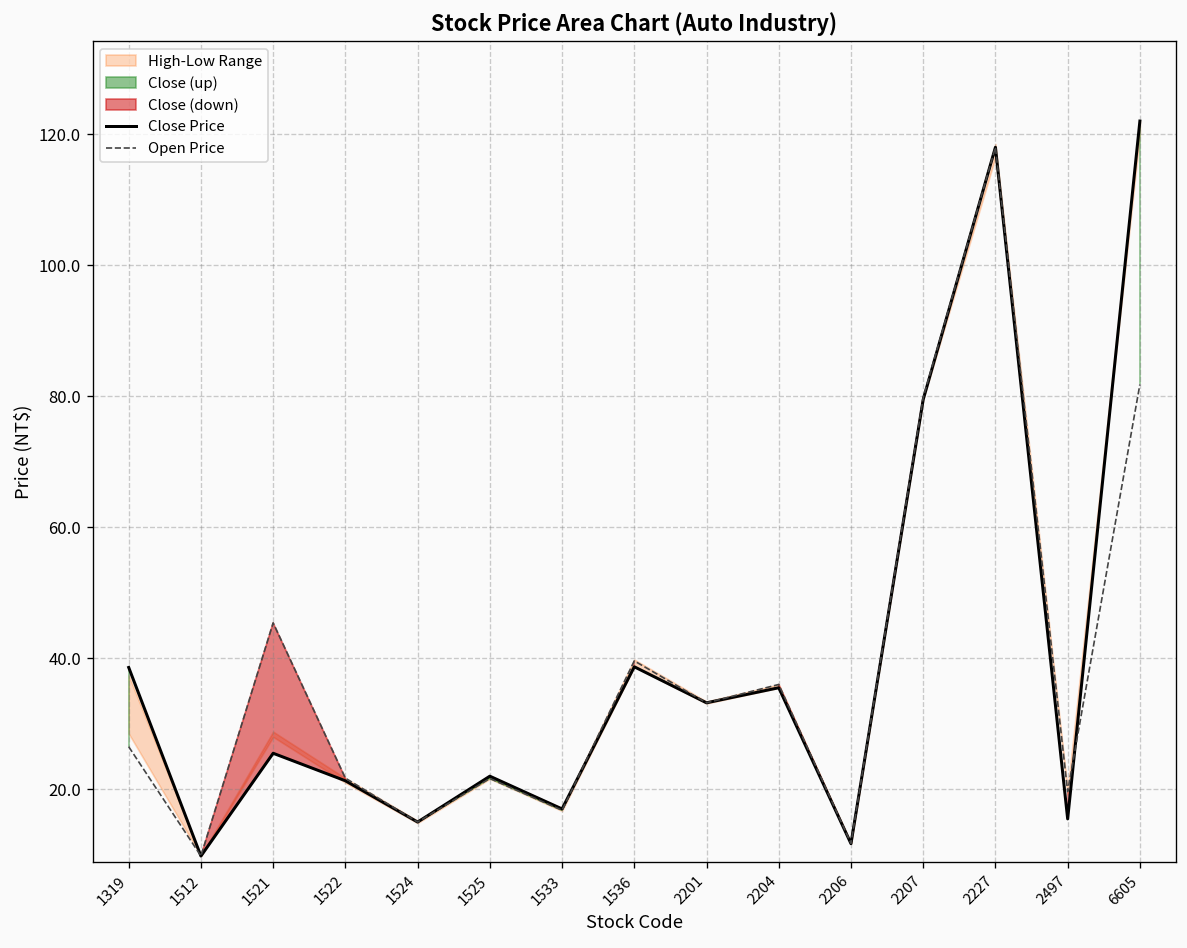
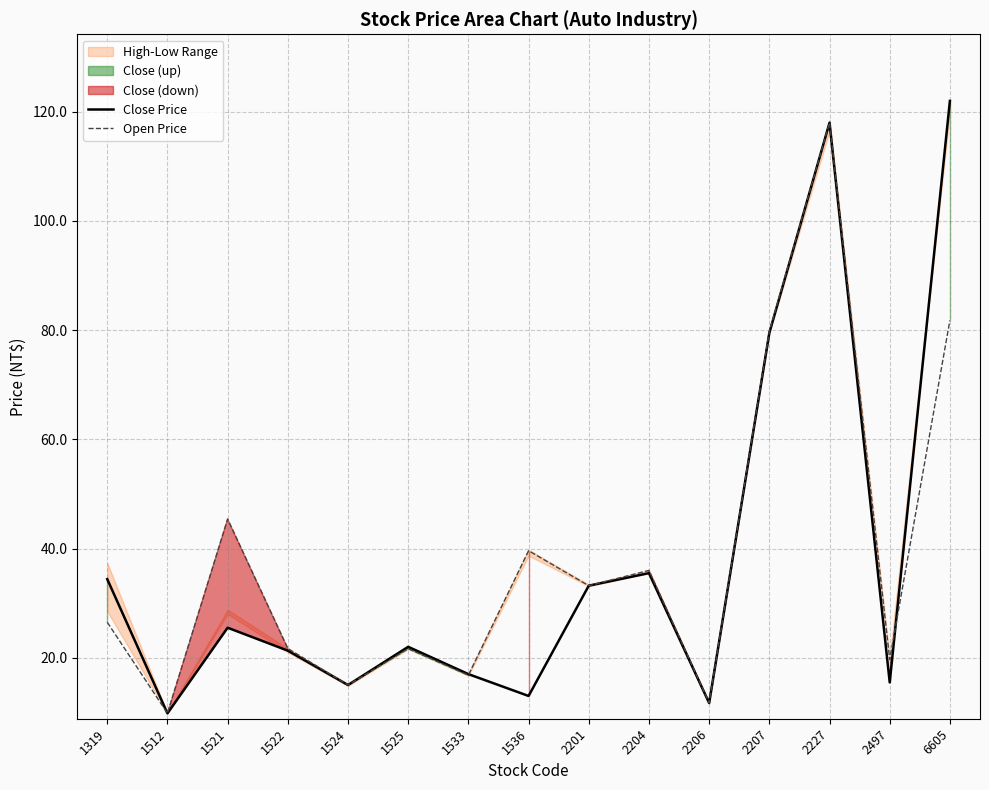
  {
    "Close Price": {
-     "1319": 39,
+     "1319": 34,
      "1521": 26,
-     "1536": 39,
+     "1536": 13,
      "2204": 36,
      "2497": 15
    },
    "Open Price": {
      "1319": 27,
      "1521": 45,
      "6605": 82
    }
  }
